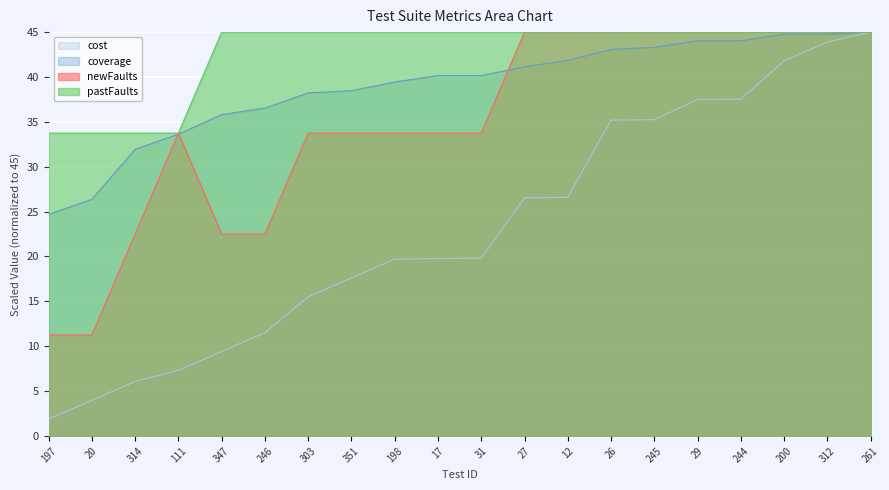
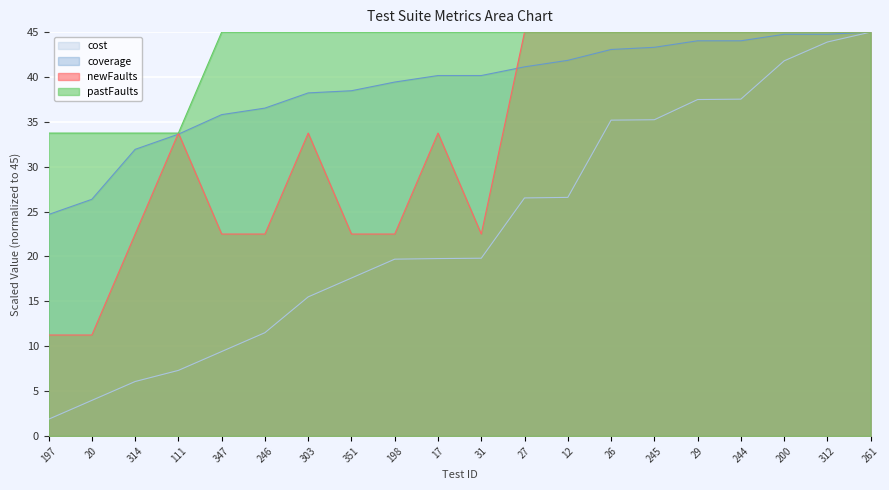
  {
    "newFaults": {
      "197": 11,
      "20": 11,
      "314": 23,
      "347": 23,
      "246": 23,
      "303": 34,
-     "351": 34,
-     "198": 34,
+     "351": 23,
+     "198": 23,
      "17": 34,
-     "31": 34
+     "31": 23
    },
    "pastFaults": {
      "197": 34,
      "20": 34,
      "314": 34,
      "347": 45,
      "246": 45,
      "303": 45,
      "351": 45,
      "198": 45,
      "17": 45,
      "31": 45
    }
  }
